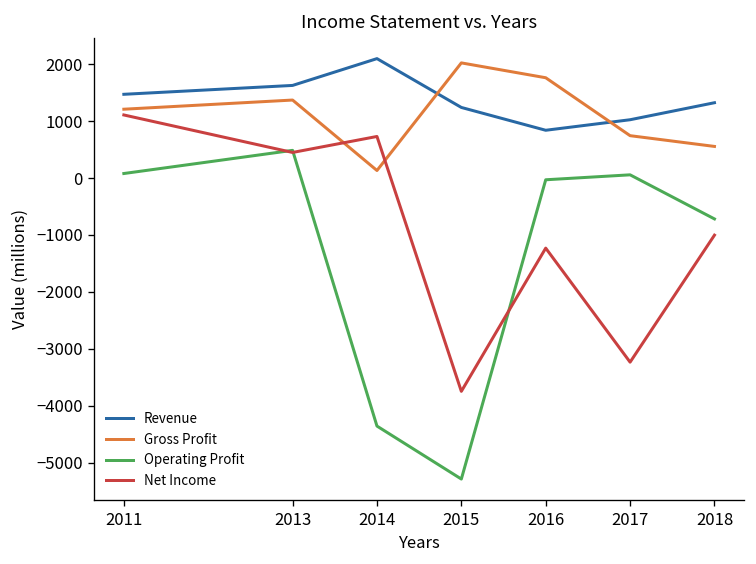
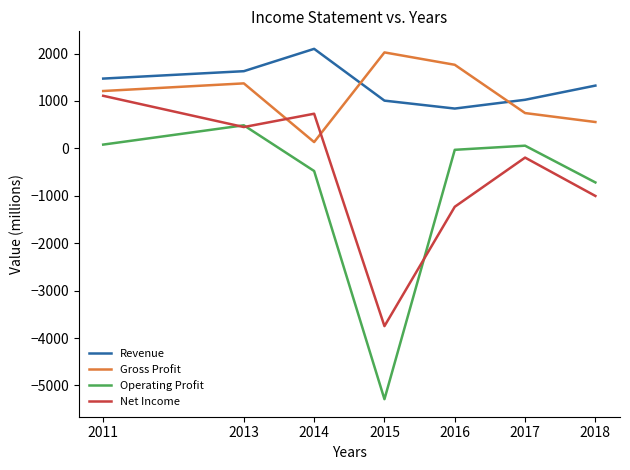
  {
    "Revenue": {
      "2011": 1500,
      "2013": 1600,
      "2014": 2100,
-     "2015": 1200,
+     "2015": 1000,
      "2016": 800,
      "2017": 1000,
      "2018": 1300
    },
    "Gross Profit": {
      "2011": 1200,
      "2013": 1400,
      "2014": 100,
      "2015": 2000,
      "2016": 1800,
      "2017": 700,
      "2018": 600
    },
    "Operating Profit": {
      "2011": 100,
-     "2014": -4400,
+     "2014": -500,
      "2015": -5300,
      "2016": 0,
      "2017": 100,
      "2018": -700
    },
    "Net Income": {
      "2011": 1100,
      "2014": 700,
      "2015": -3700,
      "2016": -1200,
-     "2017": -3200,
+     "2017": -200,
      "2018": -1000
    }
  }
